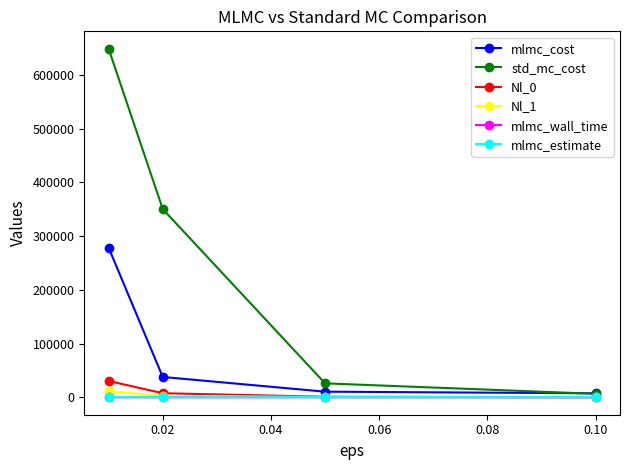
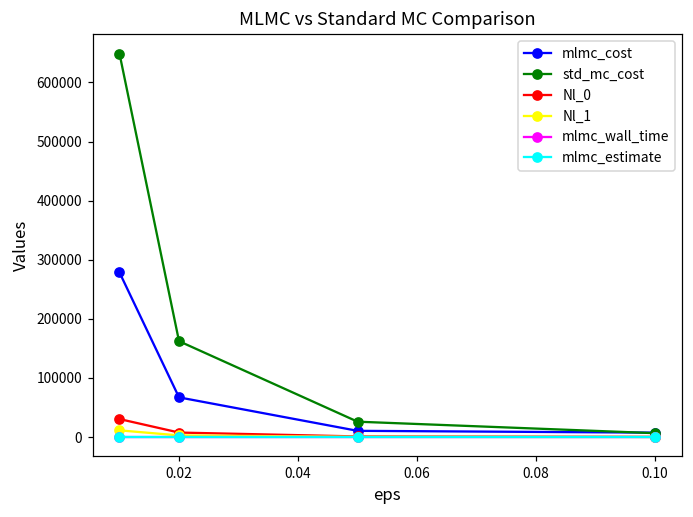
  {
    "mlmc_cost": {
-     "0.02": 40000
+     "0.02": 70000
    },
    "std_mc_cost": {
-     "0.02": 350000
+     "0.02": 160000
    },
    "Nl_0": {
      "0.02": 10000
    }
  }
